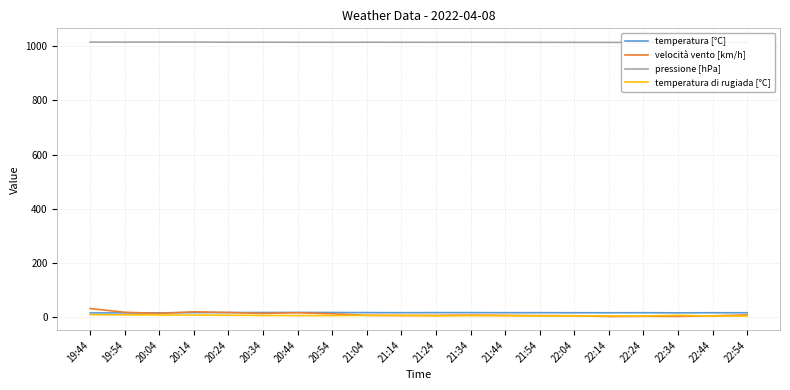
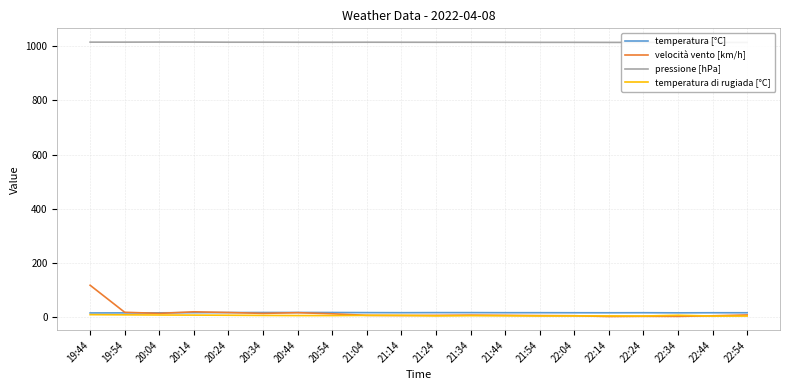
  {
    "temperatura [°C]": {
      "21:04": 20,
      "21:14": 20,
      "21:24": 20,
      "21:44": 20,
      "21:54": 20,
      "22:04": 20,
      "22:14": 20,
      "22:24": 20,
      "22:44": 20
    },
    "velocità vento [km/h]": {
-     "19:44": 30
+     "19:44": 120
    },
    "pressione [hPa]": {
      "19:44": 1020,
      "19:54": 1020,
      "20:04": 1020,
      "20:14": 1020,
      "20:24": 1010,
      "20:34": 1010,
      "20:44": 1010,
      "20:54": 1010,
      "21:04": 1010,
      "21:14": 1010,
      "21:24": 1010,
      "21:34": 1010,
      "21:44": 1010,
      "21:54": 1010,
      "22:04": 1010,
      "22:14": 1010
    },
    "temperatura di rugiada [°C]": {
      "20:24": 10,
      "20:44": 10
    }
  }
